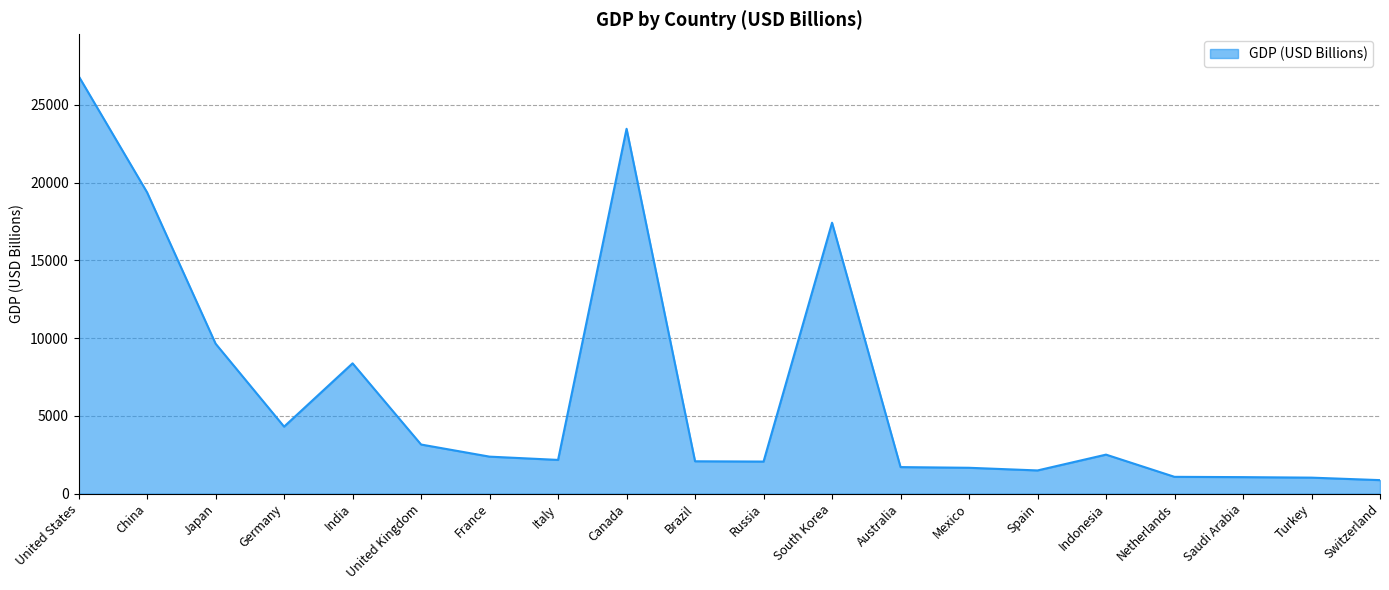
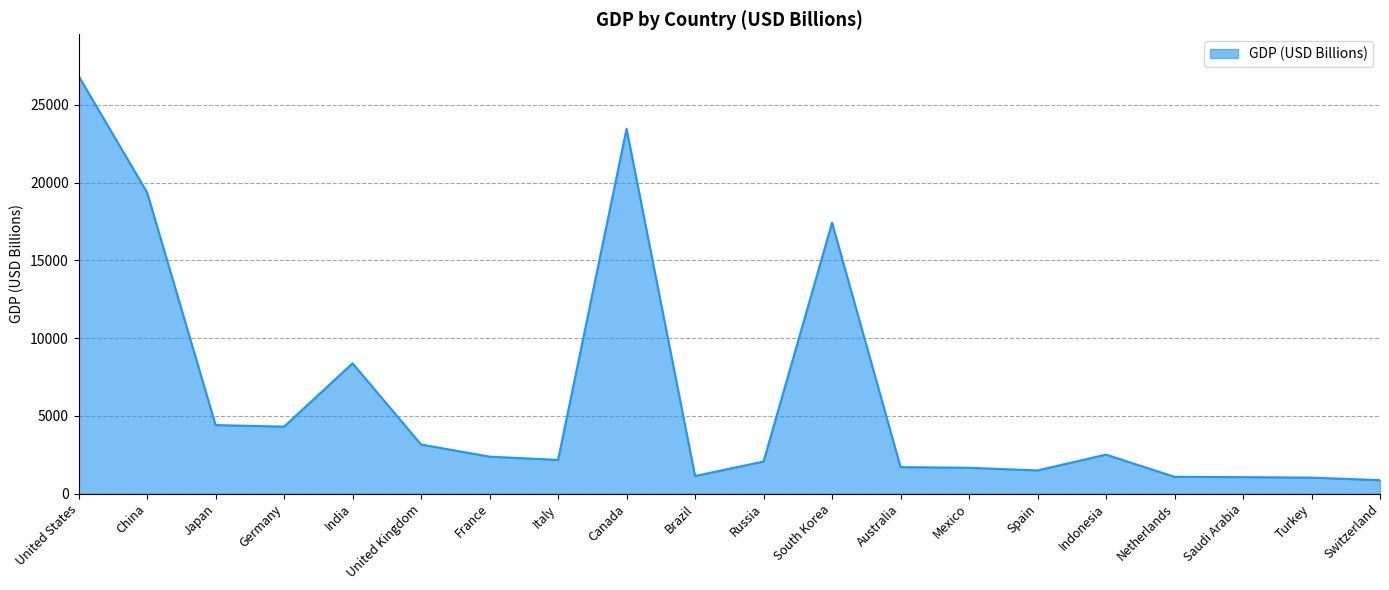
  {
    "United States": 26900,
    "China": 19400,
-   "Japan": 9600,
+   "Japan": 4400,
    "Germany": 4300,
    "India": 8400,
    "United Kingdom": 3200,
    "France": 2400,
    "Italy": 2200,
    "Canada": 23500,
-   "Brazil": 2100,
+   "Brazil": 1100,
    "Russia": 2100,
    "South Korea": 17400,
    "Australia": 1700,
    "Mexico": 1700,
    "Spain": 1500,
    "Indonesia": 2500,
    "Netherlands": 1100,
    "Saudi Arabia": 1100,
    "Turkey": 1000,
    "Switzerland": 900
  }
